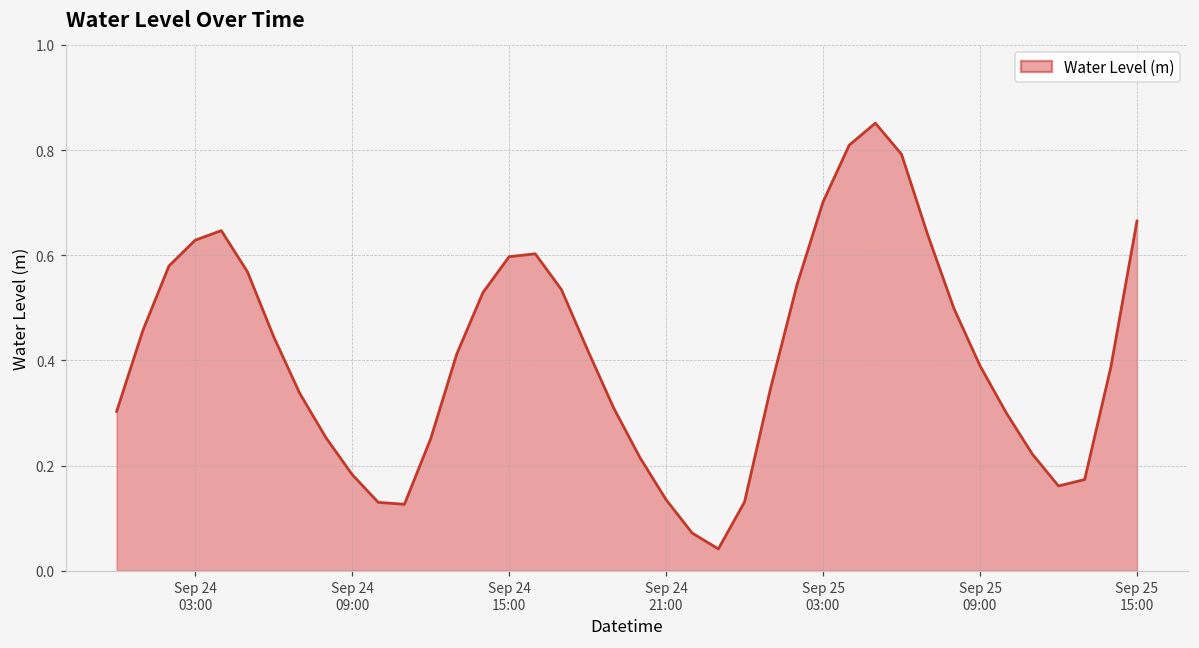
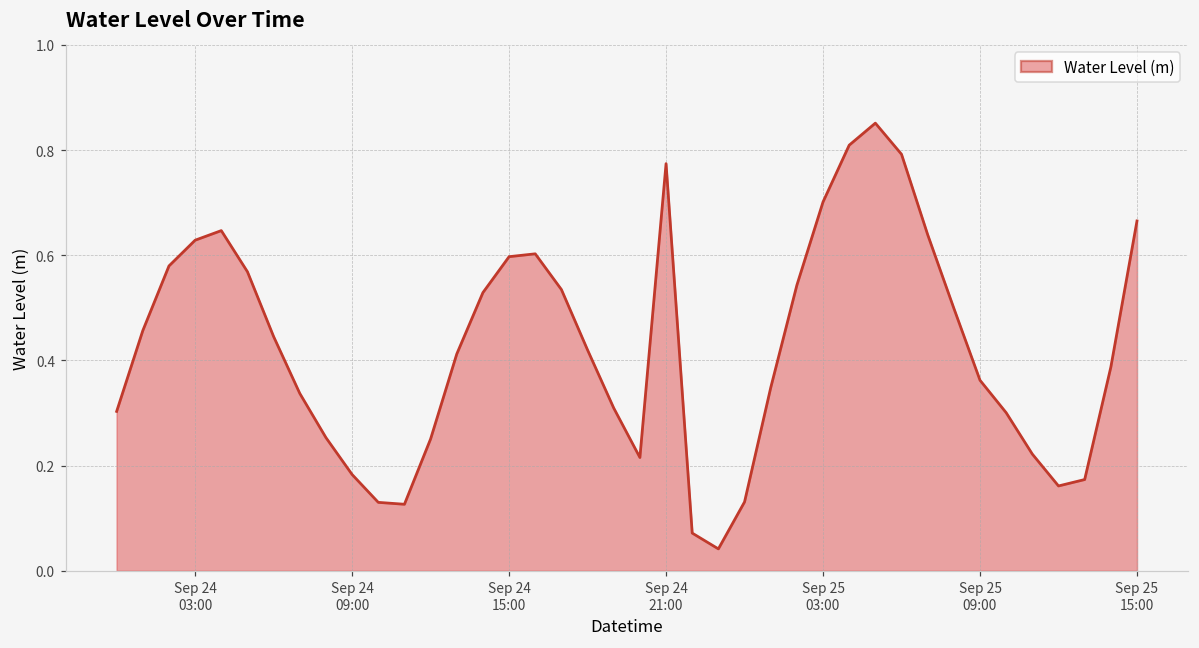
  {
    "Sep 24 03:00": 0.63,
    "Sep 24 09:00": 0.18,
    "Sep 24 15:00": 0.60,
-   "Sep 24 21:00": 0.14,
+   "Sep 24 21:00": 0.77,
    "Sep 25 03:00": 0.70,
-   "Sep 25 09:00": 0.39,
+   "Sep 25 09:00": 0.36,
    "Sep 25 15:00": 0.67
  }
